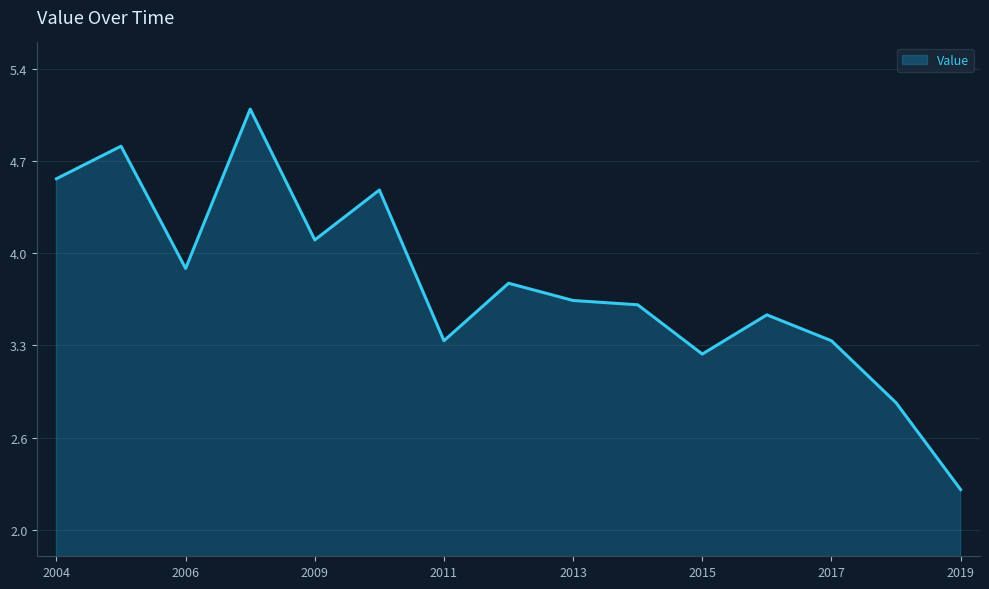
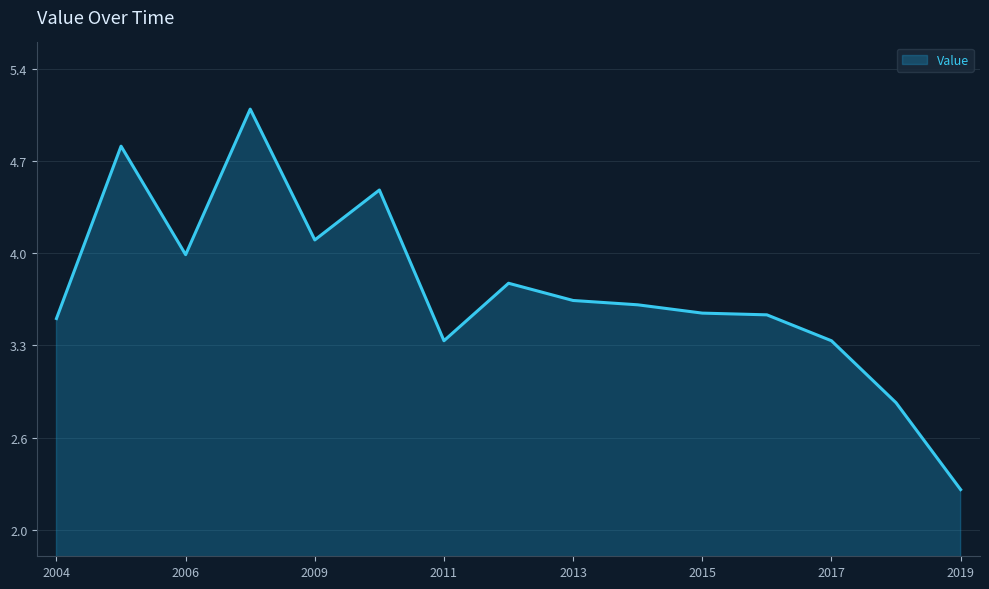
  {
-   "2004": 4.59,
-   "2006": 3.91,
+   "2004": 3.54,
+   "2006": 4.02,
    "2009": 4.13,
    "2011": 3.37,
    "2013": 3.67,
-   "2015": 3.27,
+   "2015": 3.58,
    "2017": 3.37,
    "2019": 2.25
  }
